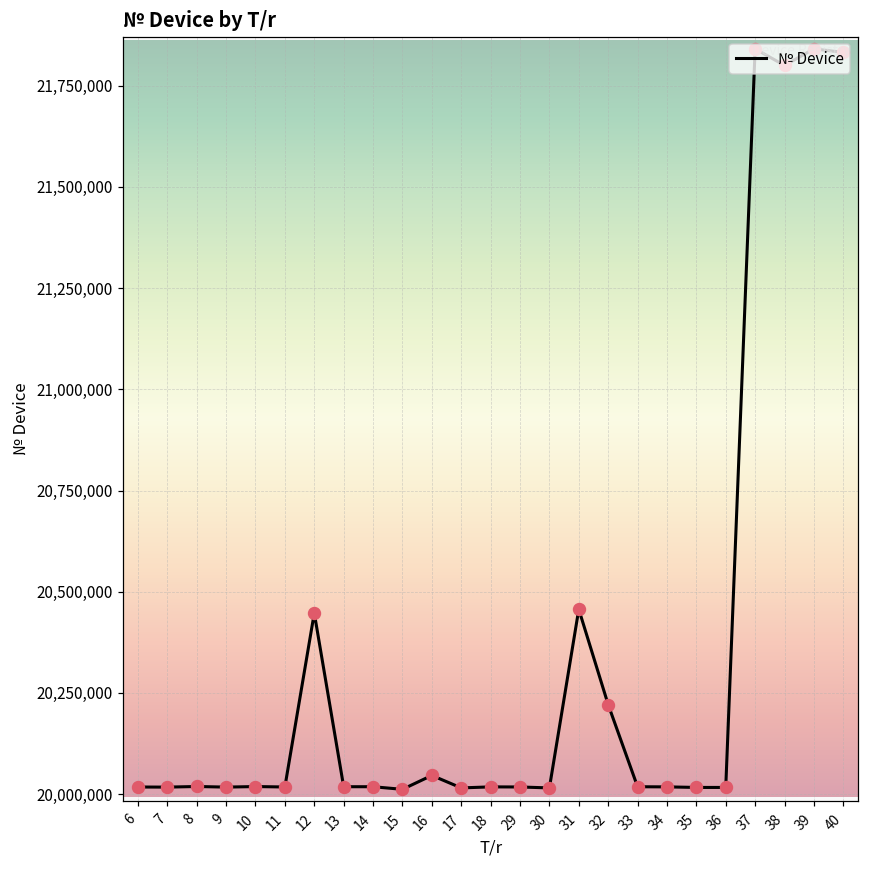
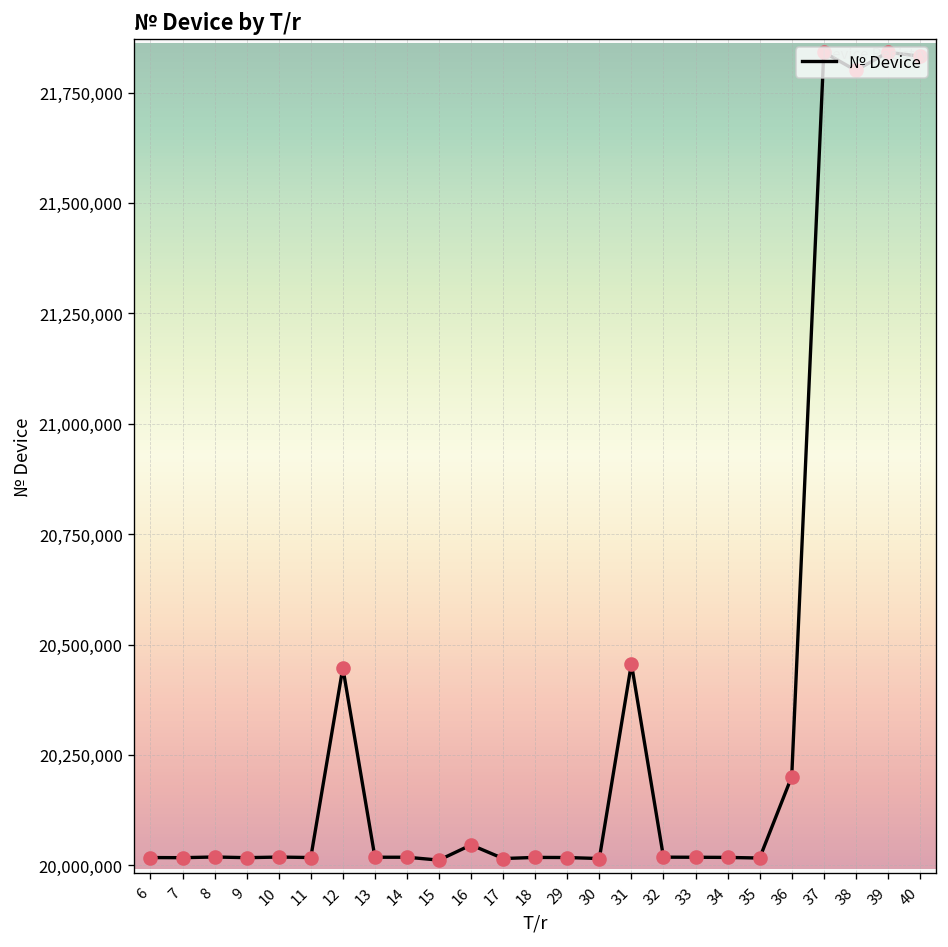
  {
    "6": "20,020,000",
    "7": "20,020,000",
    "8": "20,020,000",
    "9": "20,020,000",
    "10": "20,020,000",
    "11": "20,020,000",
    "12": "20,450,000",
    "13": "20,020,000",
    "14": "20,020,000",
    "15": "20,010,000",
    "16": "20,050,000",
    "17": "20,020,000",
    "18": "20,020,000",
    "29": "20,020,000",
    "30": "20,020,000",
    "31": "20,460,000",
-   "32": "20,220,000",
+   "32": "20,020,000",
    "33": "20,020,000",
    "34": "20,020,000",
    "35": "20,020,000",
-   "36": "20,020,000"
+   "36": "20,200,000"
  }
